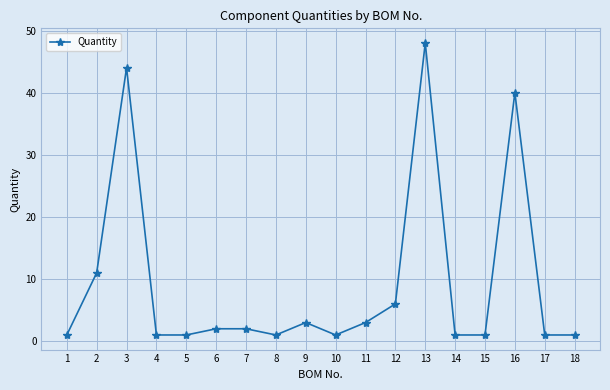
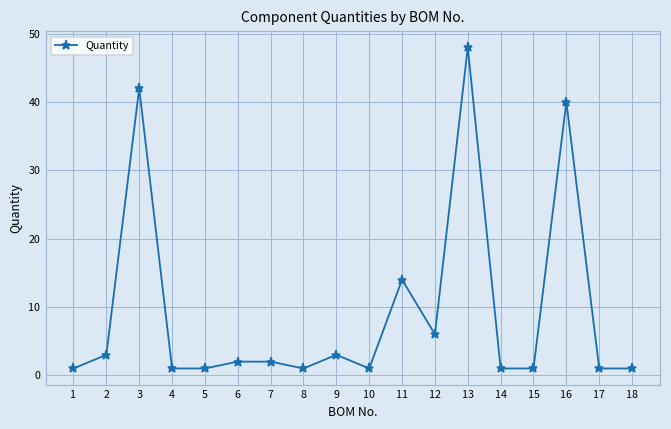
  {
    "1": 1,
-   "2": 11,
-   "3": 44,
+   "2": 3,
+   "3": 42,
    "4": 1,
    "5": 1,
    "6": 2,
    "7": 2,
    "8": 1,
    "9": 3,
    "10": 1,
-   "11": 3,
+   "11": 14,
    "12": 6,
    "13": 48,
    "14": 1,
    "15": 1,
    "16": 40,
    "17": 1,
    "18": 1
  }
